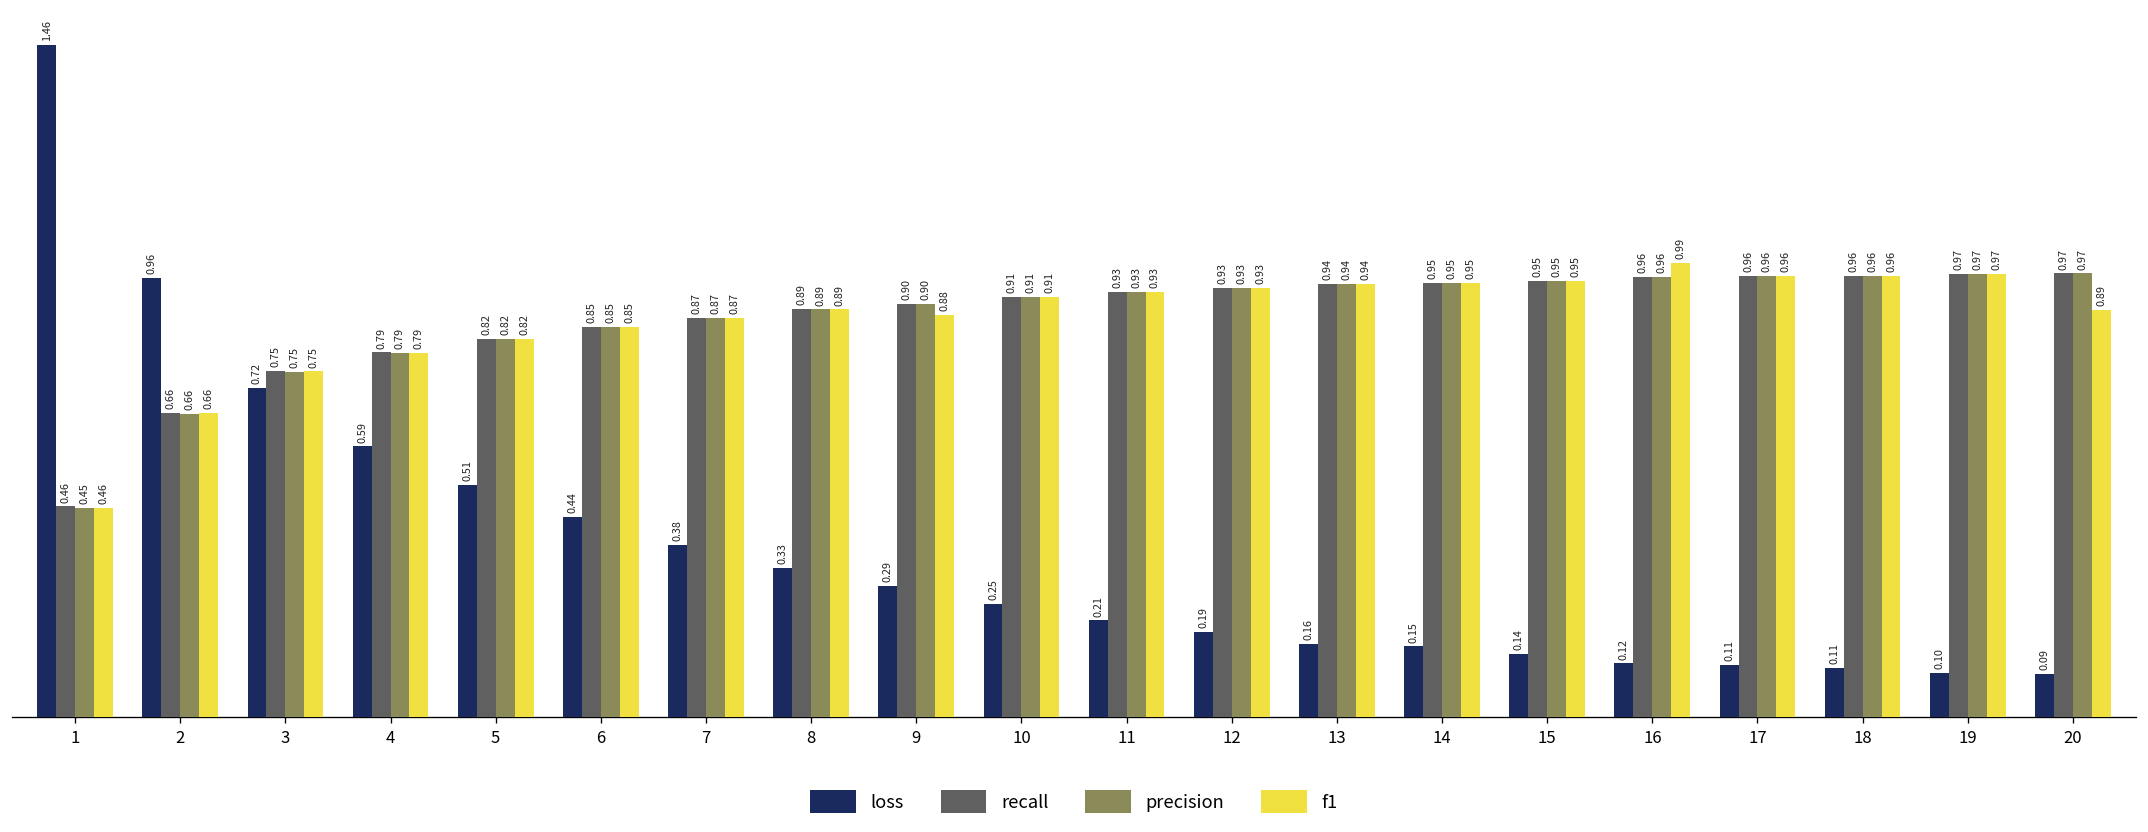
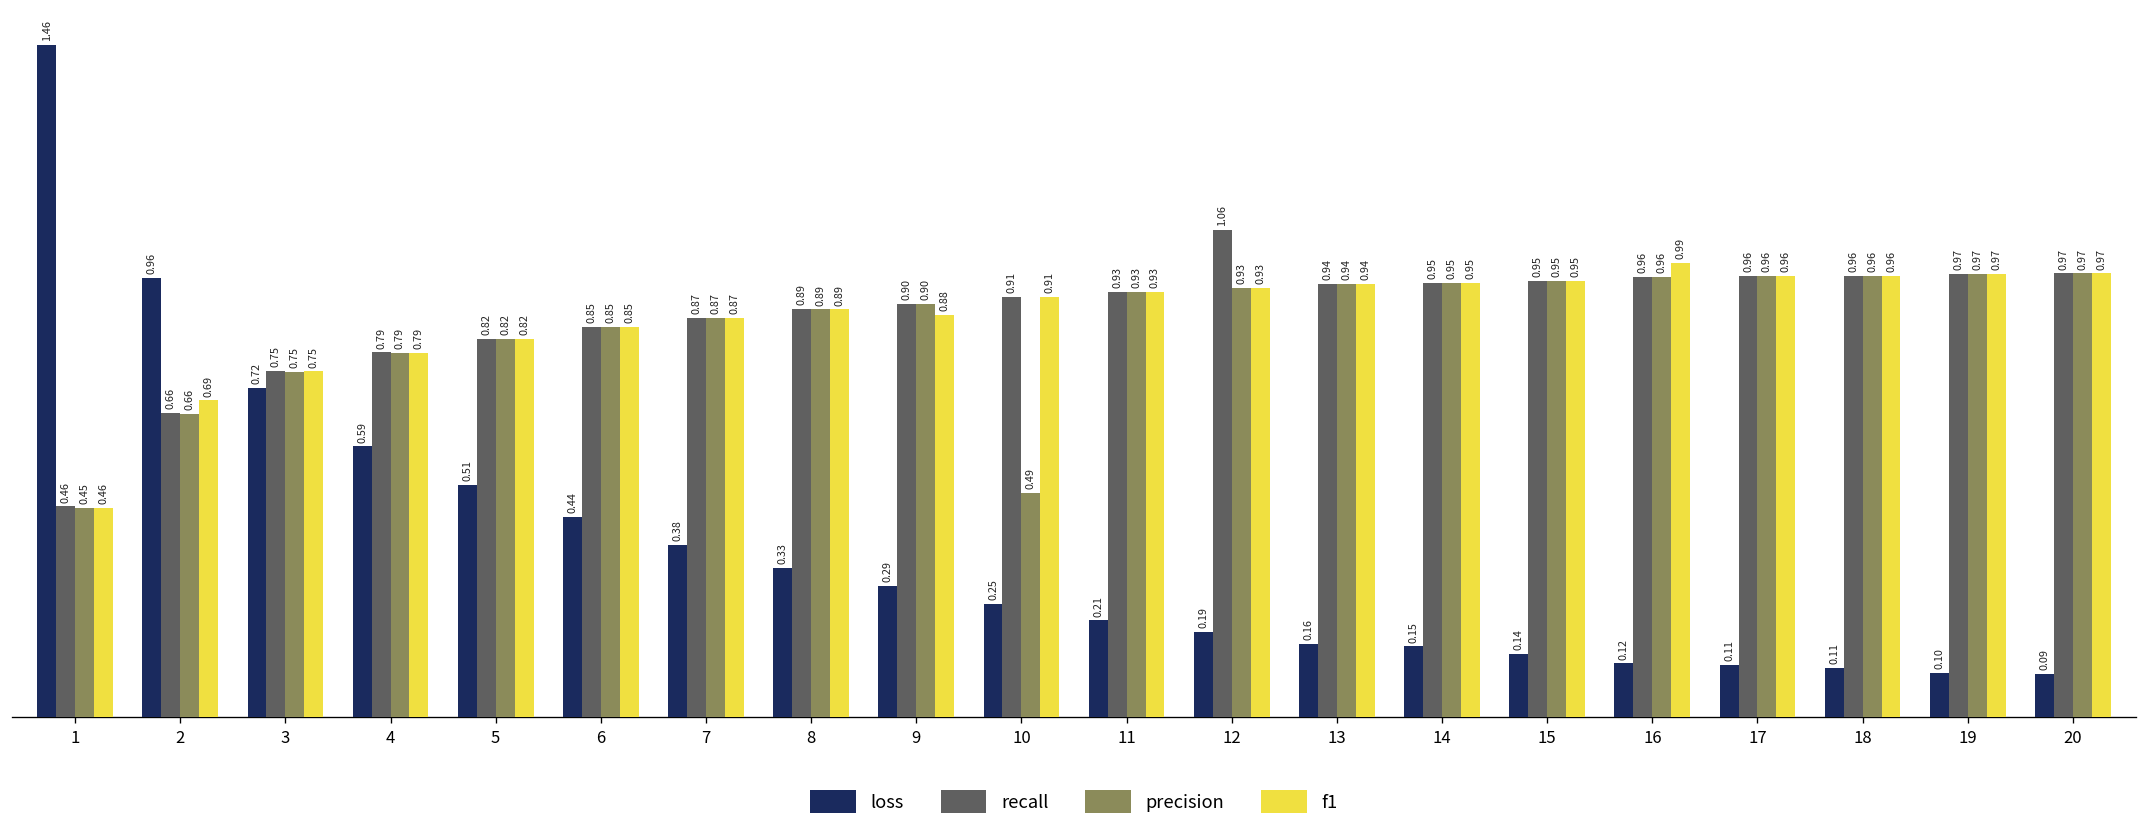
  {
    "loss": {
      "1": 1.46,
      "2": 0.96,
      "3": 0.72,
      "4": 0.59,
      "5": 0.51,
      "6": 0.44,
      "7": 0.38,
      "8": 0.33,
      "9": 0.29,
      "10": 0.25,
      "11": 0.21,
      "12": 0.19,
      "13": 0.16,
      "14": 0.15,
      "15": 0.14,
      "16": 0.12,
      "17": 0.11,
      "18": 0.11,
      "19": 0.10,
      "20": 0.09
    },
    "recall": {
      "1": 0.46,
      "2": 0.66,
      "3": 0.75,
      "4": 0.79,
      "5": 0.82,
      "6": 0.85,
      "7": 0.87,
      "8": 0.89,
      "9": 0.90,
      "10": 0.91,
      "11": 0.93,
-     "12": 0.93,
+     "12": 1.06,
      "13": 0.94,
      "14": 0.95,
      "15": 0.95,
      "16": 0.96,
      "17": 0.96,
      "18": 0.96,
      "19": 0.97,
      "20": 0.97
    },
    "precision": {
      "1": 0.45,
      "2": 0.66,
      "3": 0.75,
      "4": 0.79,
      "5": 0.82,
      "6": 0.85,
      "7": 0.87,
      "8": 0.89,
      "9": 0.90,
-     "10": 0.91,
+     "10": 0.49,
      "11": 0.93,
      "12": 0.93,
      "13": 0.94,
      "14": 0.95,
      "15": 0.95,
      "16": 0.96,
      "17": 0.96,
      "18": 0.96,
      "19": 0.97,
      "20": 0.97
    },
    "f1": {
      "1": 0.46,
-     "2": 0.66,
+     "2": 0.69,
      "3": 0.75,
      "4": 0.79,
      "5": 0.82,
      "6": 0.85,
      "7": 0.87,
      "8": 0.89,
      "9": 0.88,
      "10": 0.91,
      "11": 0.93,
      "12": 0.93,
      "13": 0.94,
      "14": 0.95,
      "15": 0.95,
      "16": 0.99,
      "17": 0.96,
      "18": 0.96,
      "19": 0.97,
-     "20": 0.89
+     "20": 0.97
    }
  }
